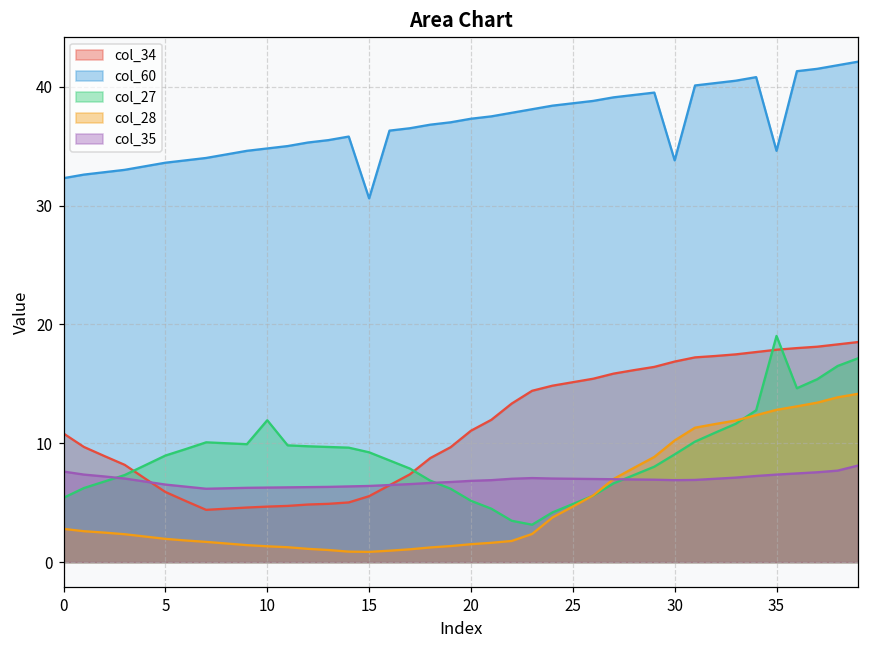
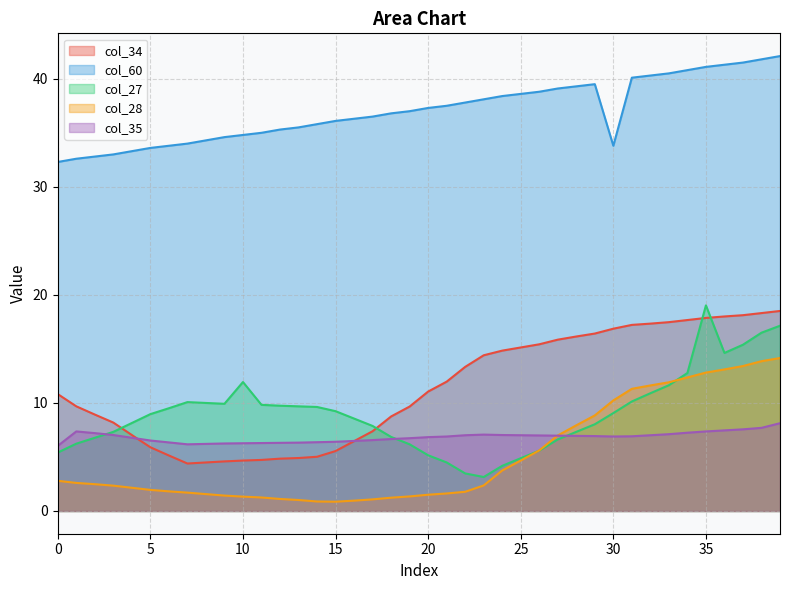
  {
    "col_60": {
      "0": 32.3,
      "5": 33.6,
      "10": 34.8,
-     "15": 30.6,
+     "15": 36.1,
      "20": 37.3,
      "25": 38.6,
      "30": 33.8,
-     "35": 34.6
+     "35": 41.1
    },
    "col_27": {
      "0": 5.4,
      "5": 9.0,
      "10": 11.9,
      "15": 9.2,
      "20": 5.2,
      "30": 9.1,
      "35": 19.0
    },
    "col_35": {
-     "0": 7.6,
+     "0": 6.0,
      "5": 6.5,
      "10": 6.3,
      "15": 6.4,
      "20": 6.8,
      "25": 7.0,
      "30": 6.9,
      "35": 7.4
    }
  }
